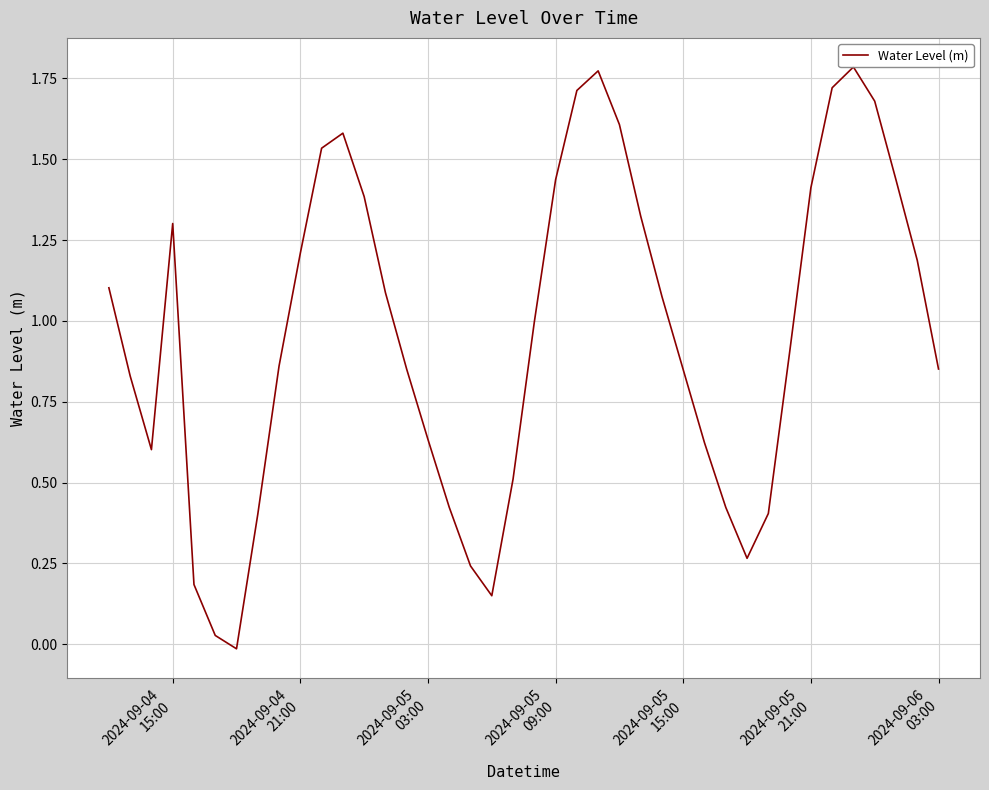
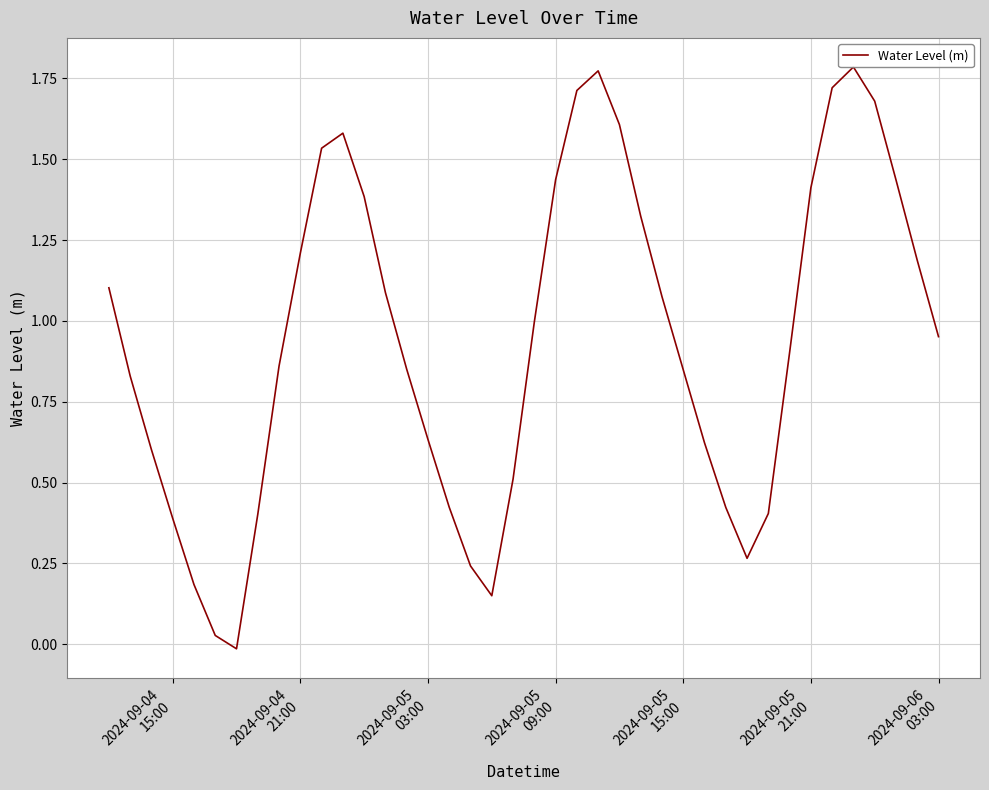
  {
-   "2024-09-04 15:00": 1.30,
+   "2024-09-04 15:00": 0.39,
    "2024-09-04 21:00": 1.21,
    "2024-09-05 03:00": 0.63,
    "2024-09-05 09:00": 1.44,
    "2024-09-05 15:00": 0.85,
    "2024-09-05 21:00": 1.41,
-   "2024-09-06 03:00": 0.85
+   "2024-09-06 03:00": 0.95
  }
